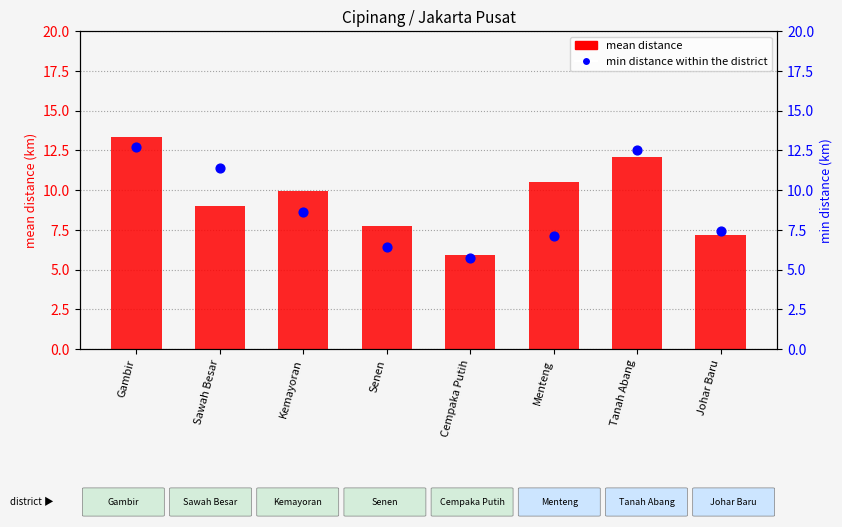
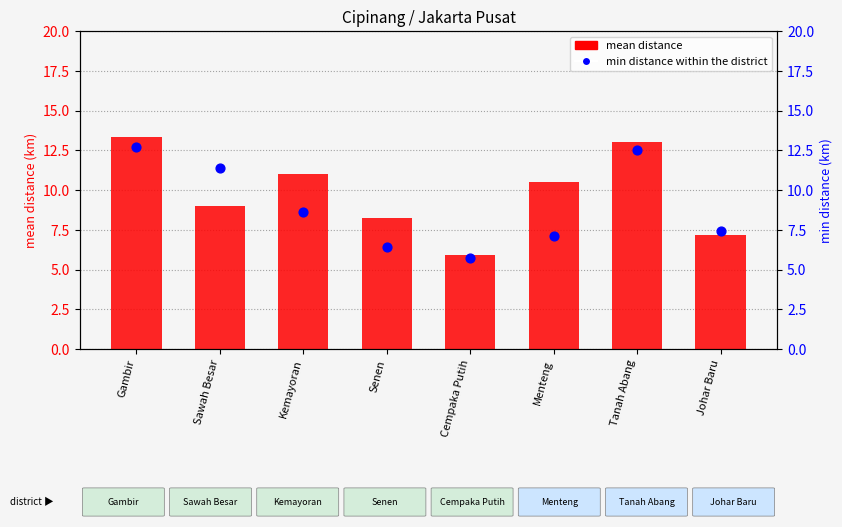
  {
    "mean distance": {
      "Gambir": 13.4,
      "Sawah Besar": 9.0,
-     "Kemayoran": 10.0,
-     "Senen": 7.7,
+     "Kemayoran": 11.0,
+     "Senen": 8.2,
      "Cempaka Putih": 5.9,
      "Menteng": 10.5,
-     "Tanah Abang": 12.1,
+     "Tanah Abang": 13.0,
      "Johar Baru": 7.2
    }
  }
